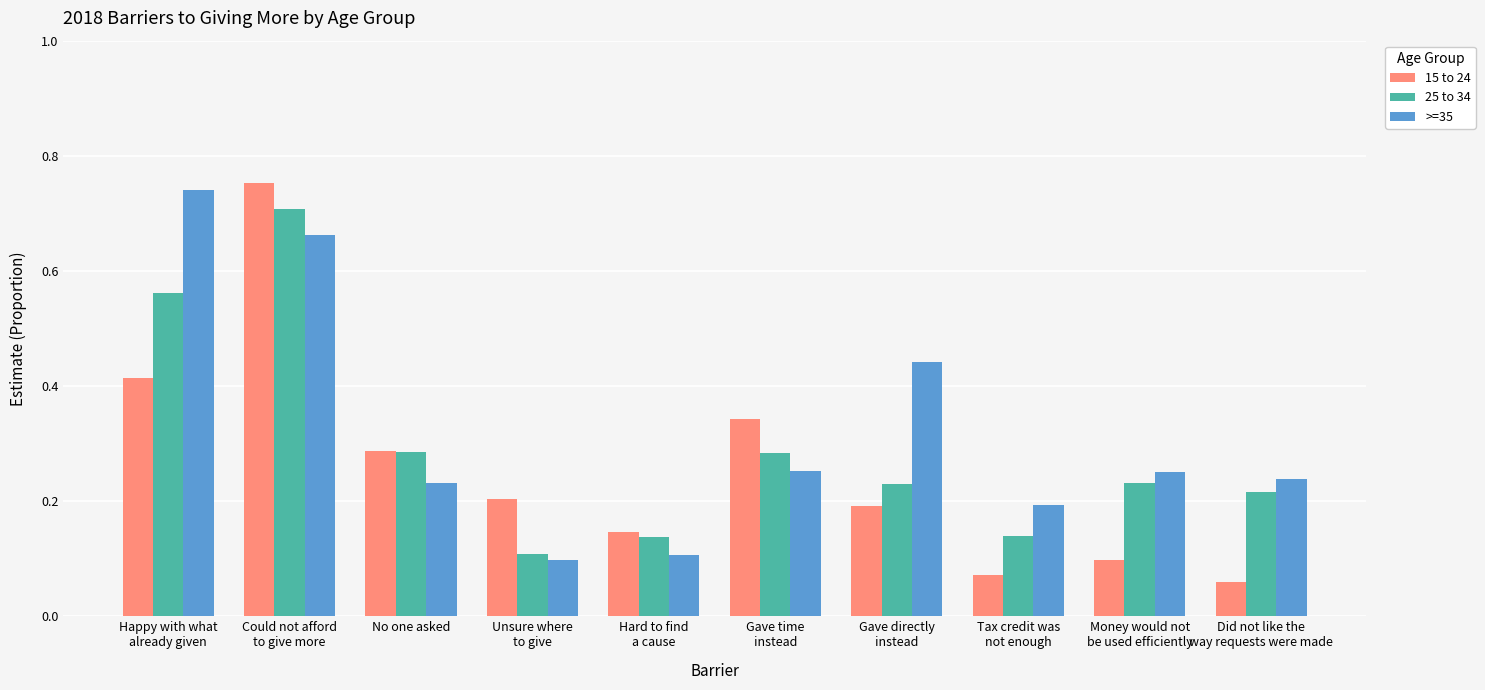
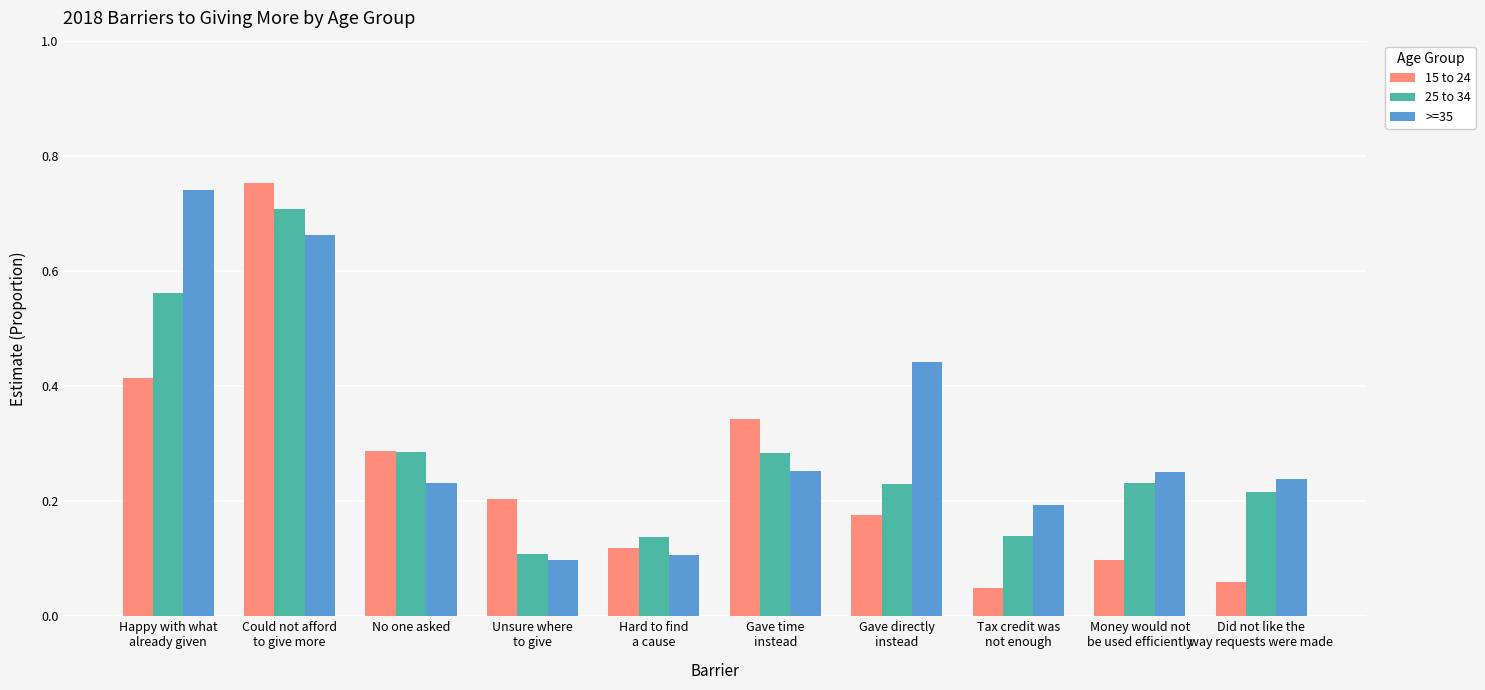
  {
    "15 to 24": {
      "Happy with what already given": 0.41,
      "Could not afford to give more": 0.75,
      "No one asked": 0.29,
      "Unsure where to give": 0.20,
-     "Hard to find a cause": 0.15,
+     "Hard to find a cause": 0.12,
      "Gave time instead": 0.34,
-     "Gave directly instead": 0.19,
-     "Tax credit was not enough": 0.07,
+     "Gave directly instead": 0.18,
+     "Tax credit was not enough": 0.05,
      "Money would not be used efficiently": 0.10,
      "Did not like the way requests were made": 0.06
    }
  }
